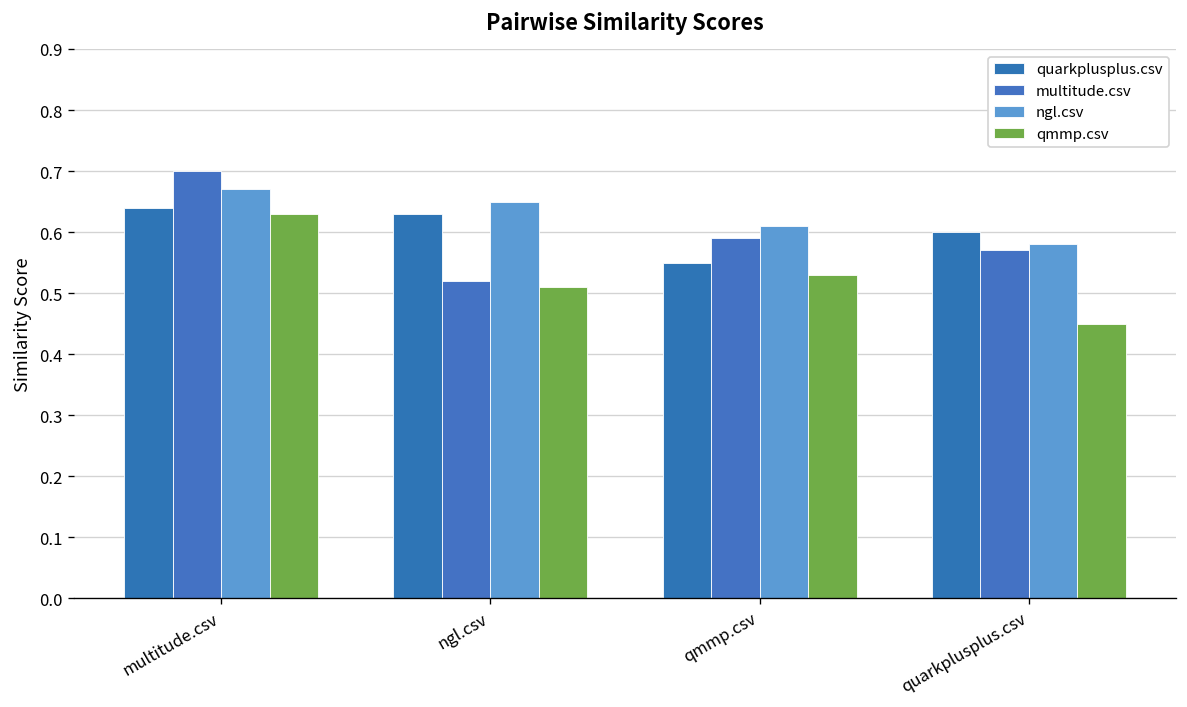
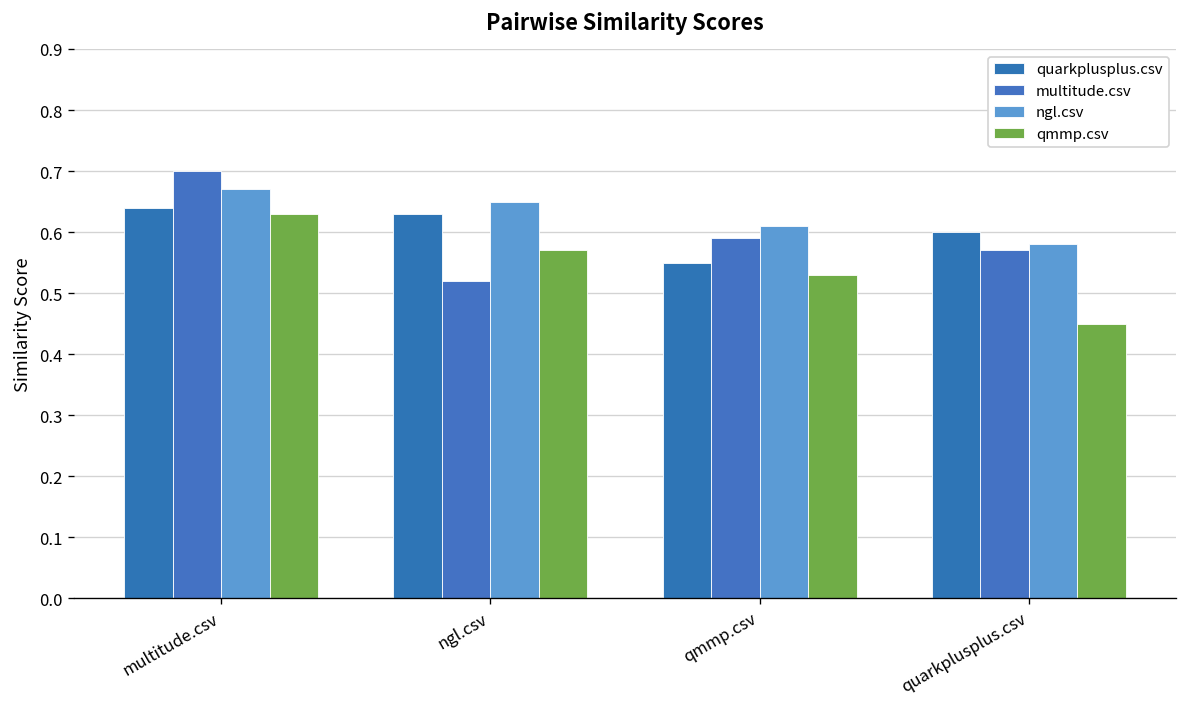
  {
    "qmmp.csv": {
      "multitude.csv": 0.63,
-     "ngl.csv": 0.51,
+     "ngl.csv": 0.57,
      "qmmp.csv": 0.53,
      "quarkplusplus.csv": 0.45
    }
  }
